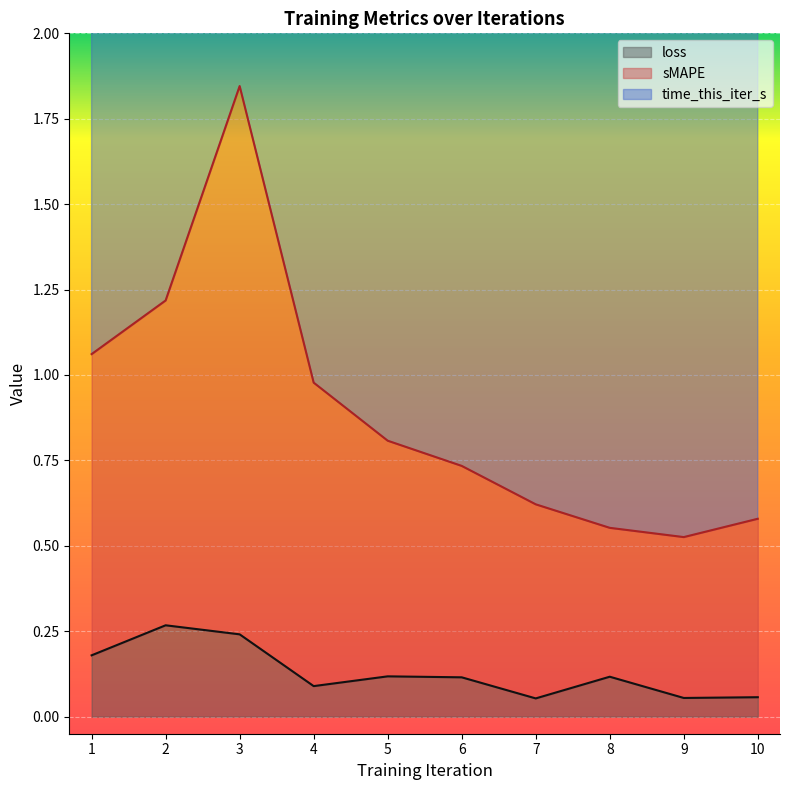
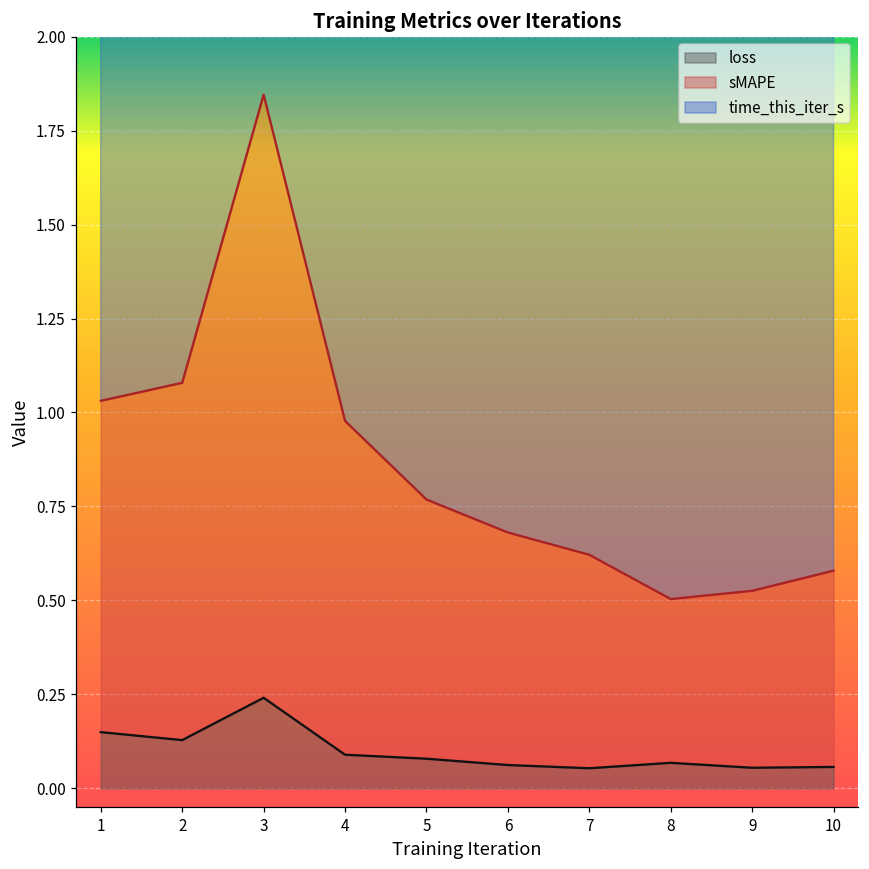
  {
    "loss": {
-     "1": 0.18,
-     "2": 0.27,
+     "1": 0.15,
+     "2": 0.13,
      "3": 0.24,
      "4": 0.09,
-     "5": 0.12,
-     "6": 0.12,
+     "5": 0.08,
+     "6": 0.06,
      "7": 0.05,
-     "8": 0.12,
+     "8": 0.07,
      "9": 0.05,
      "10": 0.06
    },
    "sMAPE": {
      "1": 0.88,
      "2": 0.95,
      "3": 1.60,
      "4": 0.89,
      "5": 0.69,
      "6": 0.62,
      "7": 0.57,
      "8": 0.44,
      "9": 0.47,
      "10": 0.52
    }
  }
